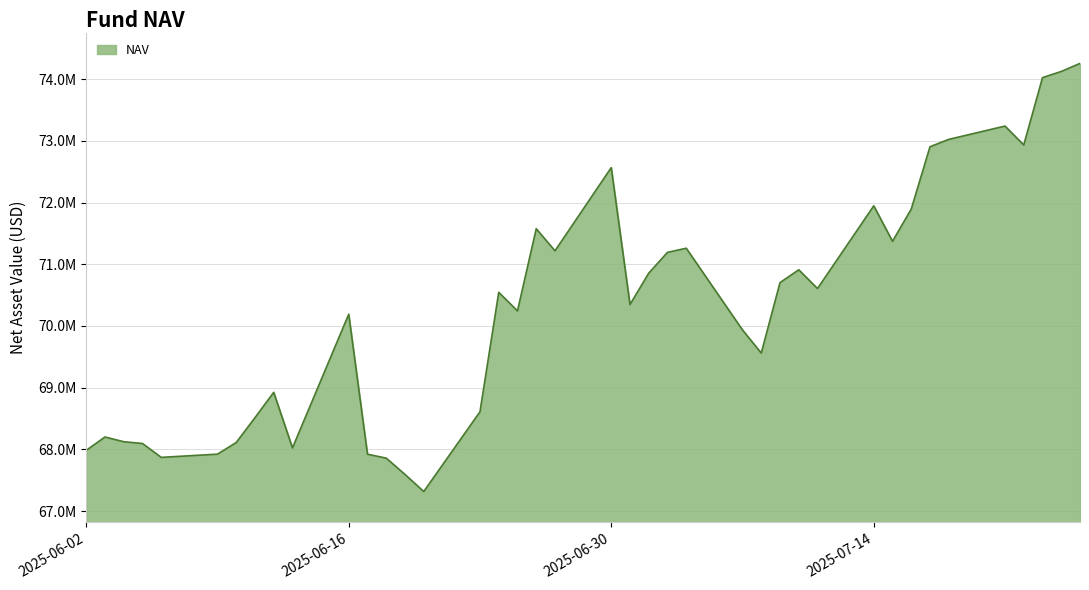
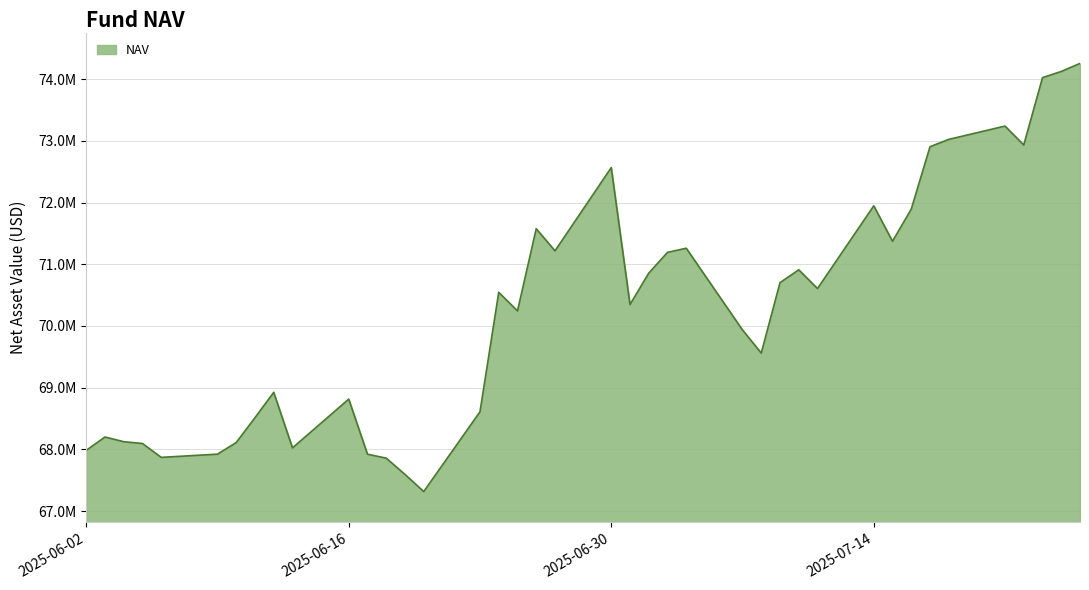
  {
    "2025-06-02": 68000000,
-   "2025-06-16": 70200000,
+   "2025-06-16": 68800000,
    "2025-06-30": 72600000,
    "2025-07-14": 71900000
  }
